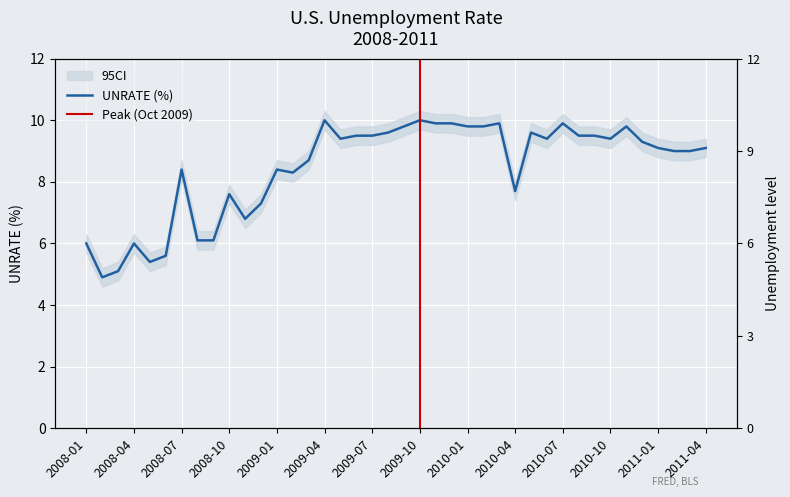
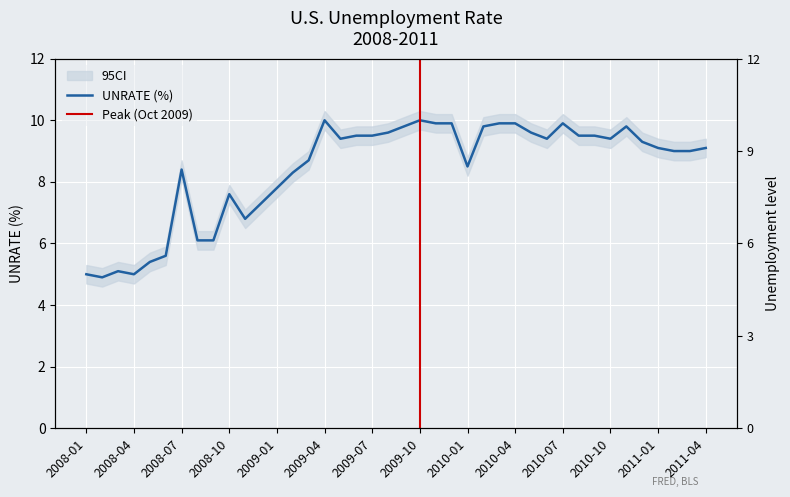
  {
    "UNRATE (%)": {
-     "2008-01": 6,
-     "2008-04": 6,
+     "2008-01": 5,
+     "2008-04": 5,
      "2008-07": 8.4,
      "2008-10": 7.6,
-     "2009-01": 8.4,
+     "2009-01": 7.8,
      "2009-04": 10.0,
      "2009-07": 9.5,
      "2009-10": 10.0,
-     "2010-01": 9.8,
-     "2010-04": 7.7,
+     "2010-01": 8.5,
+     "2010-04": 9.9,
      "2010-07": 9.9,
      "2010-10": 9.4,
      "2011-01": 9.1,
      "2011-04": 9.1
    }
  }
